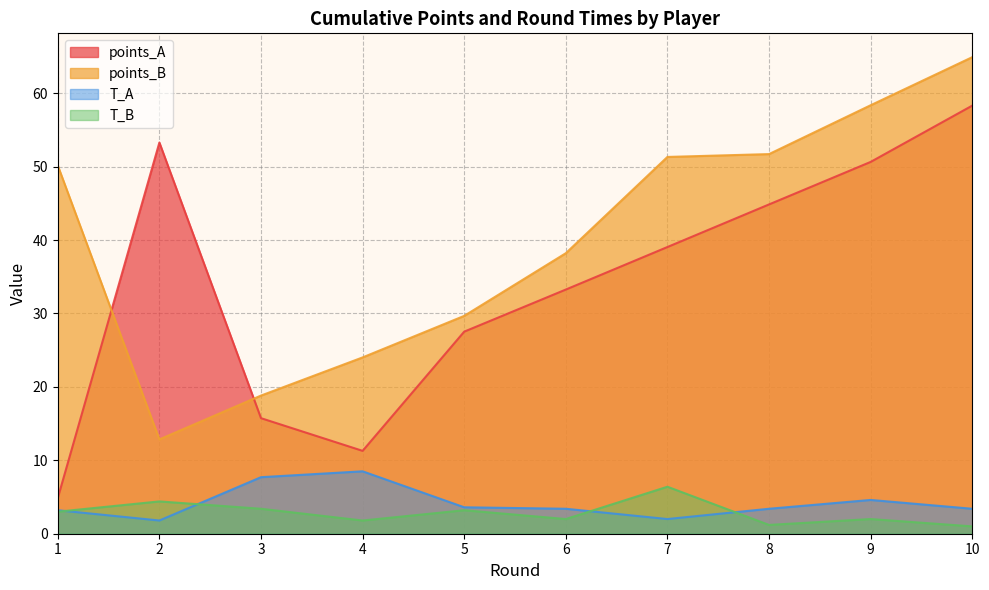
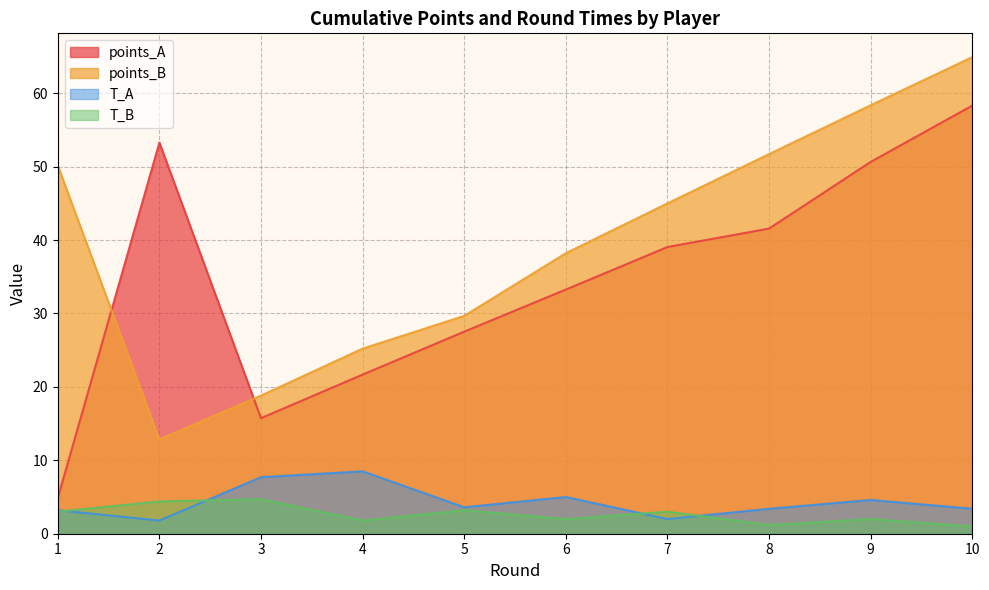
  {
    "points_A": {
      "1": 5,
      "2": 53,
      "3": 16,
-     "4": 11,
+     "4": 22,
      "5": 28,
      "6": 33,
      "7": 39,
-     "8": 45,
+     "8": 42,
      "9": 51,
      "10": 58
    },
    "points_B": {
      "1": 50,
      "2": 13,
      "3": 19,
-     "4": 24,
+     "4": 25,
      "5": 30,
      "6": 38,
-     "7": 51,
+     "7": 45,
      "8": 52,
      "9": 58,
      "10": 65
    },
    "T_A": {
      "2": 2,
      "3": 8,
      "4": 9,
      "5": 4,
-     "6": 3,
+     "6": 5,
      "7": 2,
      "8": 3,
      "9": 5,
      "10": 3
    },
    "T_B": {
      "2": 4,
-     "3": 3,
+     "3": 5,
      "4": 2,
      "5": 3,
      "6": 2,
-     "7": 6,
+     "7": 3,
      "8": 1,
      "9": 2,
      "10": 1
    }
  }
